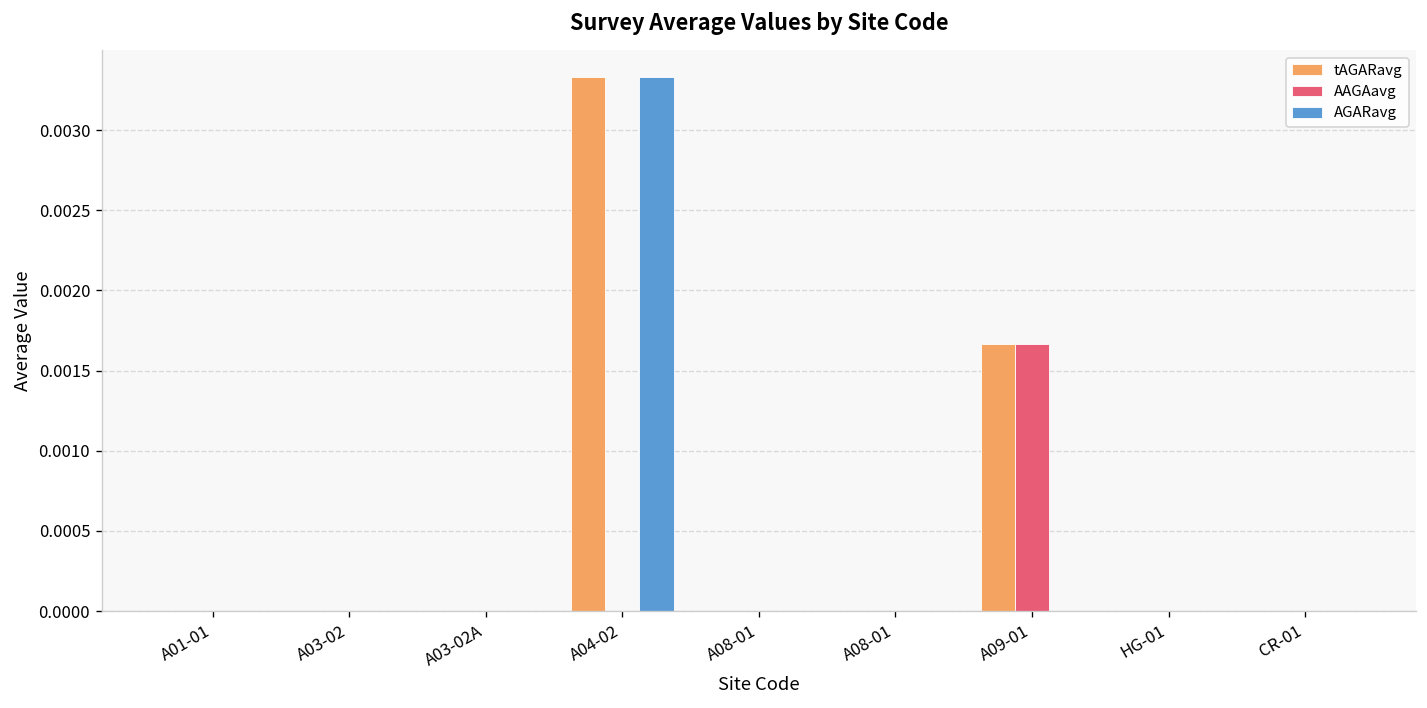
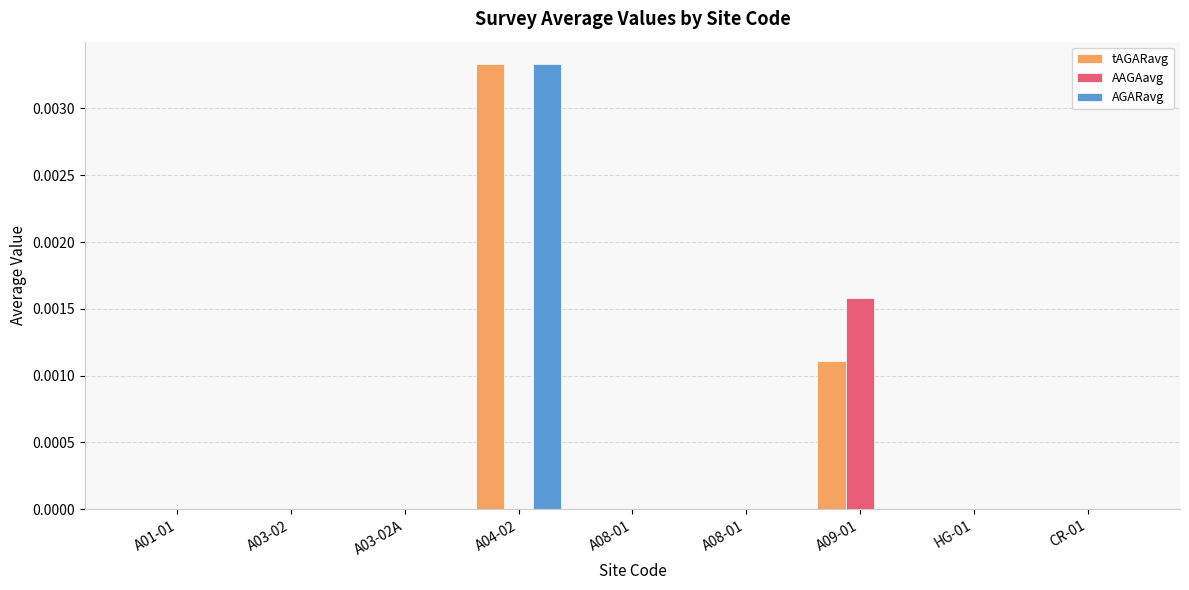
  {
    "tAGARavg": {
      "A01-01": 0.00000,
      "A03-02": 0.00000,
      "A03-02A": 0.00000,
      "A04-02": 0.00333,
-     "A09-01": 0.00167,
+     "A09-01": 0.00111,
      "HG-01": 0.00000,
      "CR-01": 0.00000
    },
    "AAGAavg": {
      "A01-01": 0.00000,
      "A03-02": 0.00000,
      "A03-02A": 0.00000,
      "A04-02": 0.00000,
-     "A09-01": 0.00167,
+     "A09-01": 0.00158,
      "HG-01": 0.00000,
      "CR-01": 0.00000
    },
    "AGARavg": {
      "A01-01": 0.00000,
      "A03-02": 0.00000,
      "A03-02A": 0.00000,
      "A04-02": 0.00333,
      "A09-01": 0.00000,
      "HG-01": 0.00000,
      "CR-01": 0.00000
    }
  }
